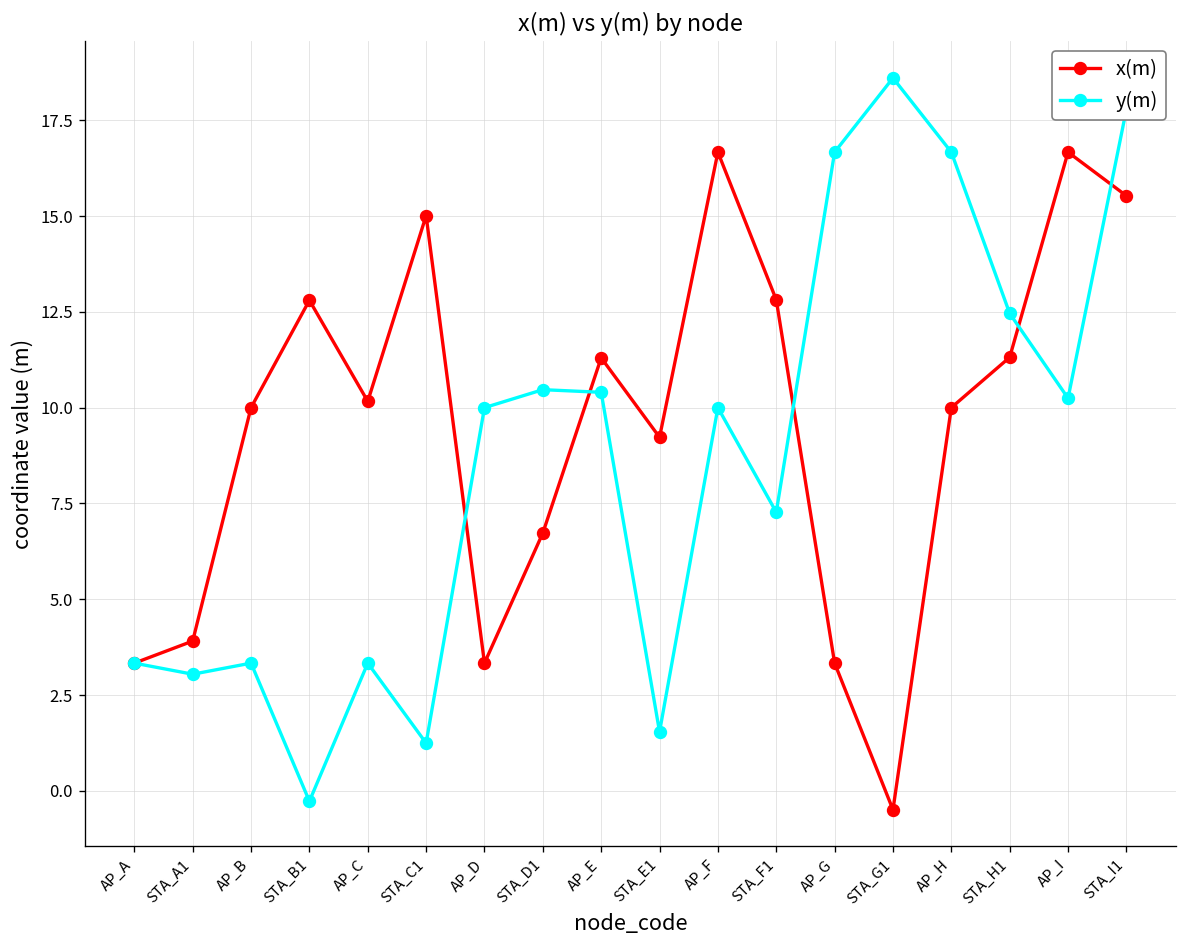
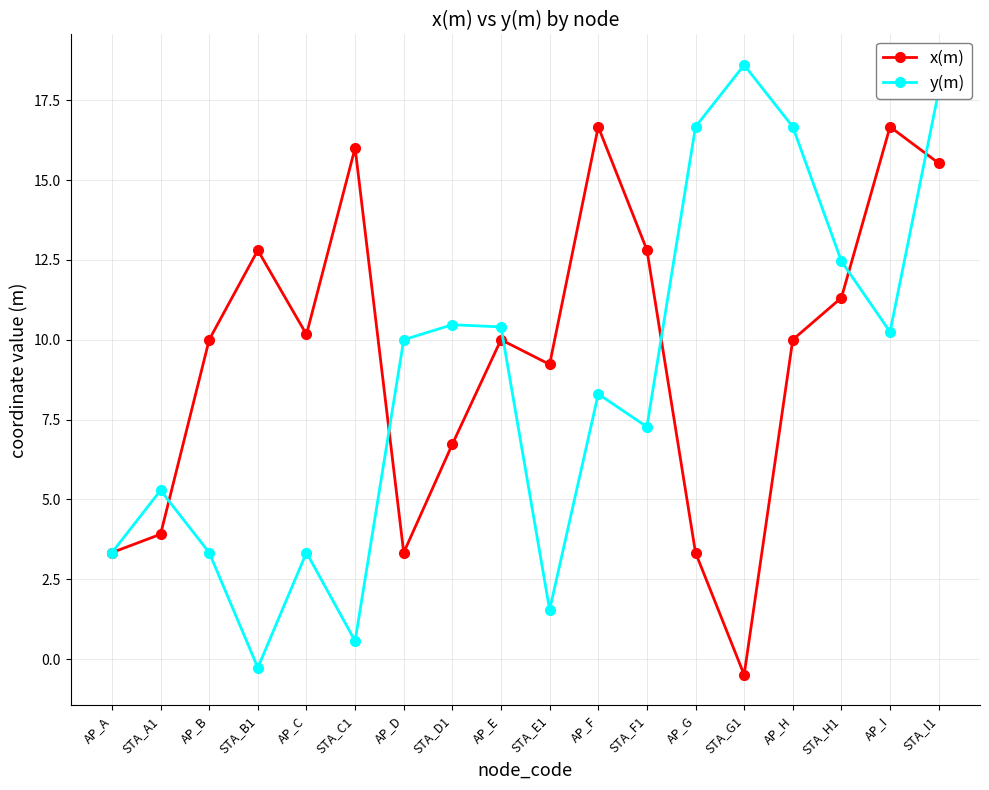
  {
    "x(m)": {
      "STA_A1": 3.9,
      "AP_B": 10.0,
      "STA_B1": 12.8,
      "AP_C": 10.2,
-     "STA_C1": 15.0,
+     "STA_C1": 16.0,
      "AP_D": 3.3,
      "STA_D1": 6.7,
-     "AP_E": 11.3,
+     "AP_E": 10.0,
      "STA_E1": 9.2,
      "AP_F": 16.7,
      "STA_F1": 12.8,
      "AP_G": 3.3,
      "STA_G1": -0.5,
      "AP_H": 10.0,
      "STA_H1": 11.3,
      "AP_I": 16.7,
      "STA_I1": 15.5
    },
    "y(m)": {
-     "STA_A1": 3.0,
+     "STA_A1": 5.3,
      "AP_B": 3.3,
      "STA_B1": -0.3,
      "AP_C": 3.3,
-     "STA_C1": 1.2,
+     "STA_C1": 0.6,
      "AP_D": 10.0,
      "STA_D1": 10.5,
      "AP_E": 10.4,
      "STA_E1": 1.5,
-     "AP_F": 10.0,
+     "AP_F": 8.3,
      "STA_F1": 7.3,
      "AP_G": 16.7,
      "STA_G1": 18.6,
      "AP_H": 16.7,
      "STA_H1": 12.5,
      "AP_I": 10.2
    }
  }
